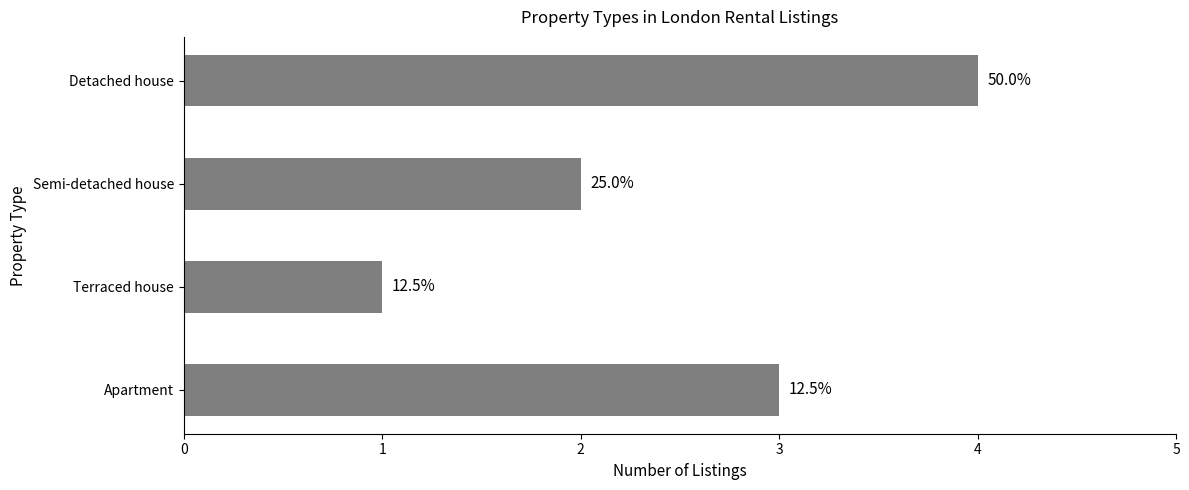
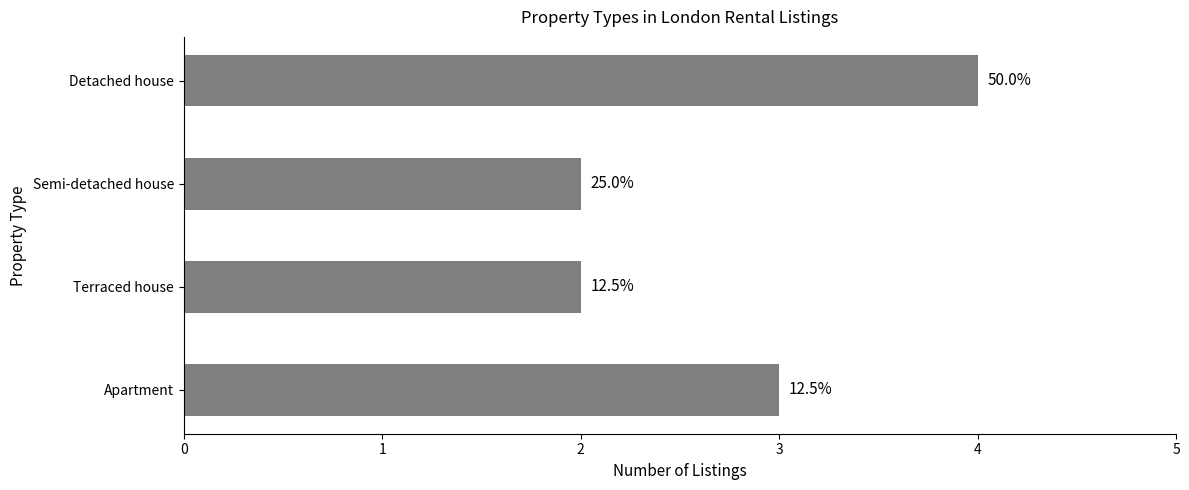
  {
-   "Terraced house": 1
+   "Terraced house": 2
  }
